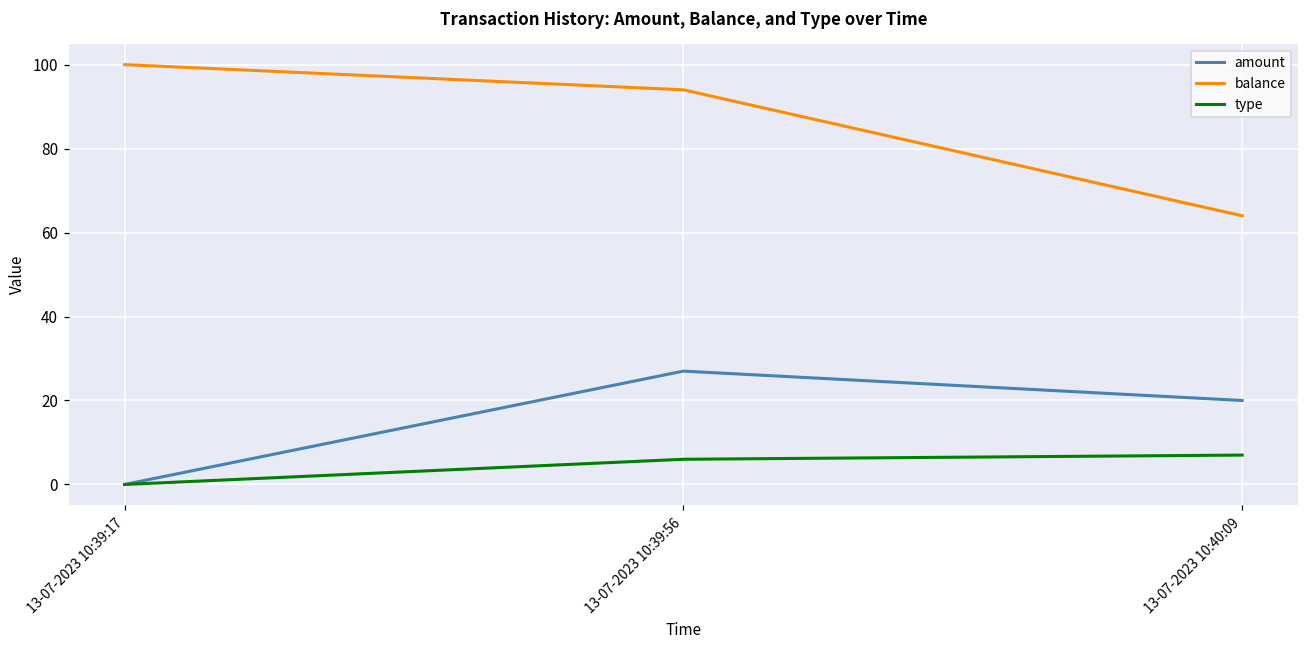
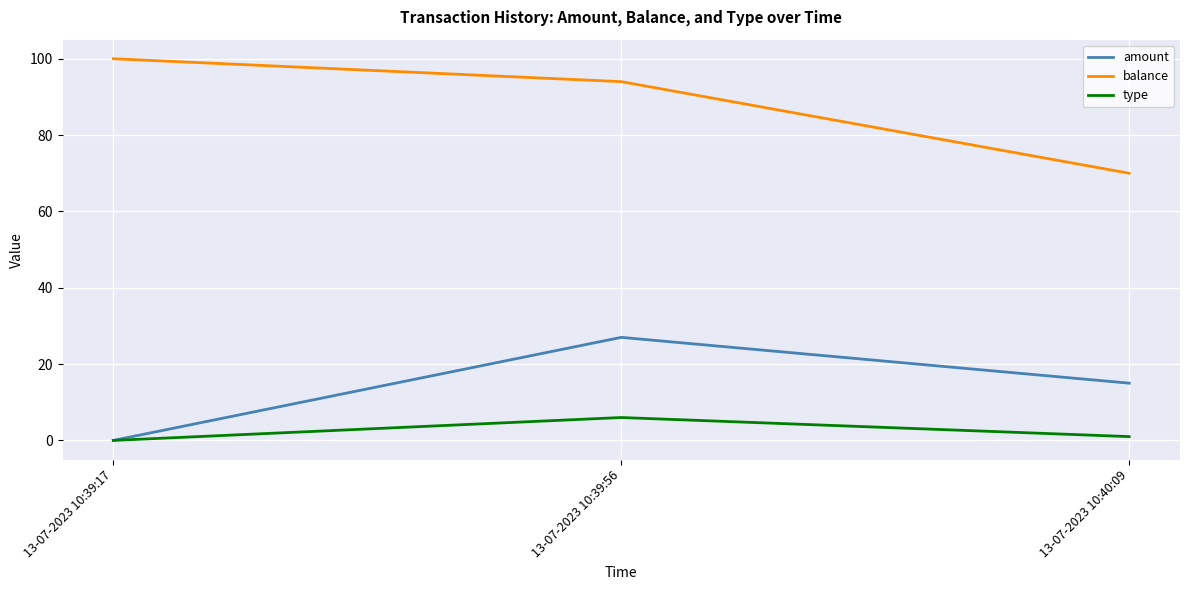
  {
    "amount": {
      "13-07-2023 10:39:56": 27,
-     "13-07-2023 10:40:09": 20
+     "13-07-2023 10:40:09": 15
    },
    "balance": {
      "13-07-2023 10:39:17": 100,
      "13-07-2023 10:39:56": 94,
-     "13-07-2023 10:40:09": 64
+     "13-07-2023 10:40:09": 70
    },
    "type": {
      "13-07-2023 10:39:56": 6,
-     "13-07-2023 10:40:09": 7
+     "13-07-2023 10:40:09": 1
    }
  }
